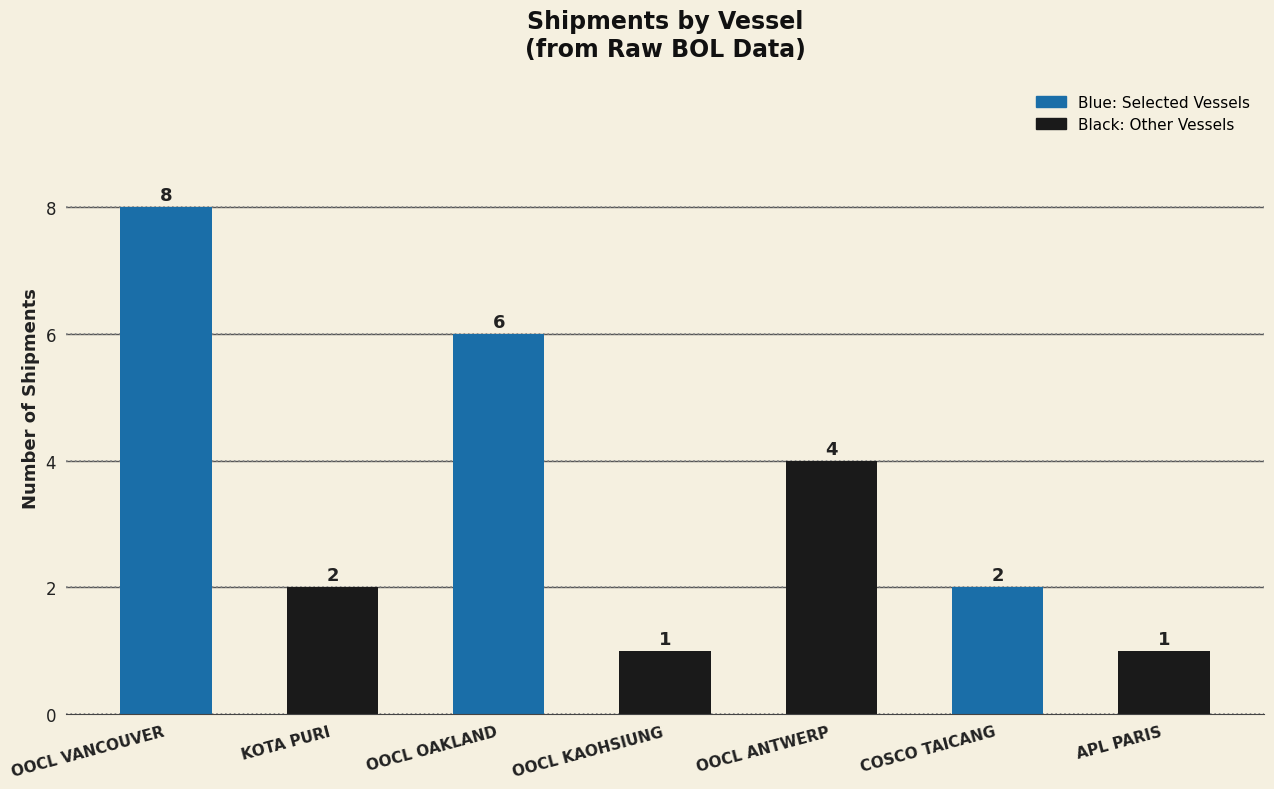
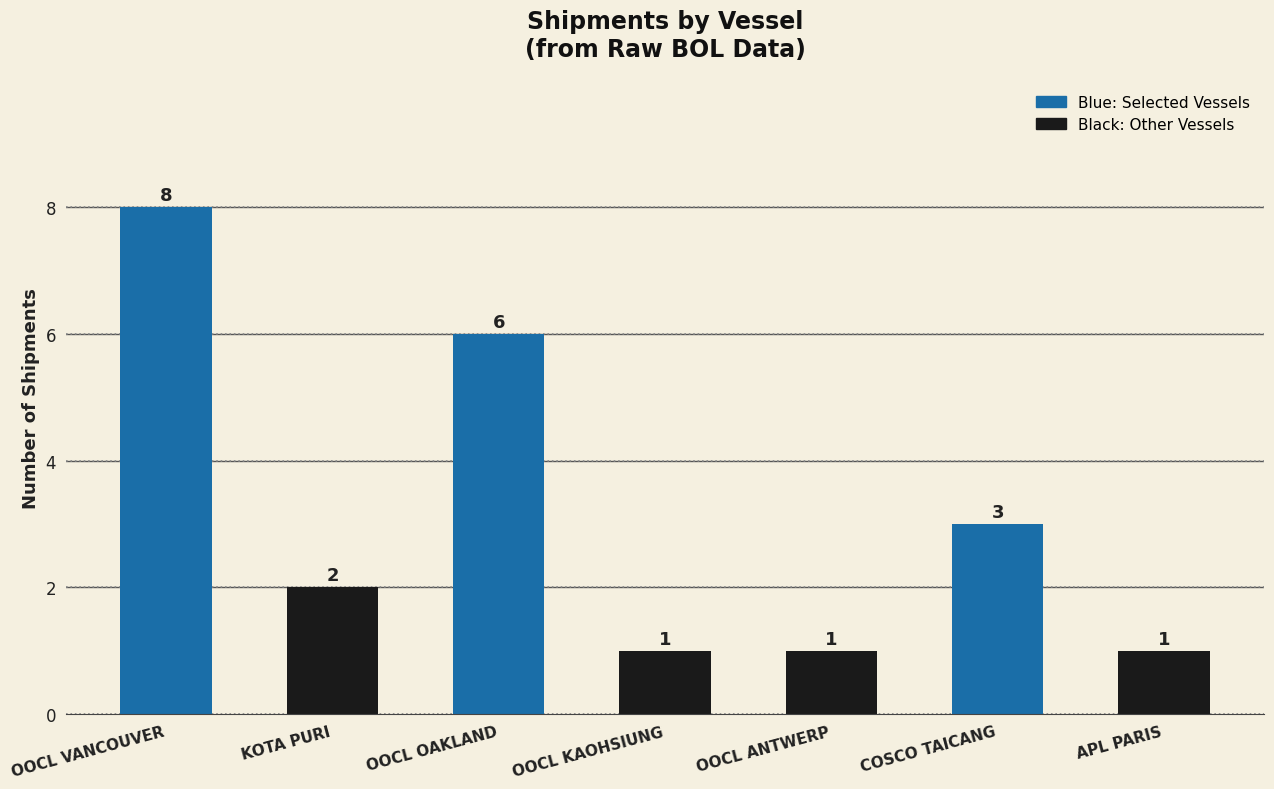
  {
    "OOCL VANCOUVER": 8,
    "KOTA PURI": 2,
    "OOCL OAKLAND": 6,
    "OOCL KAOHSIUNG": 1,
-   "OOCL ANTWERP": 4,
-   "COSCO TAICANG": 2,
+   "OOCL ANTWERP": 1,
+   "COSCO TAICANG": 3,
    "APL PARIS": 1
  }
